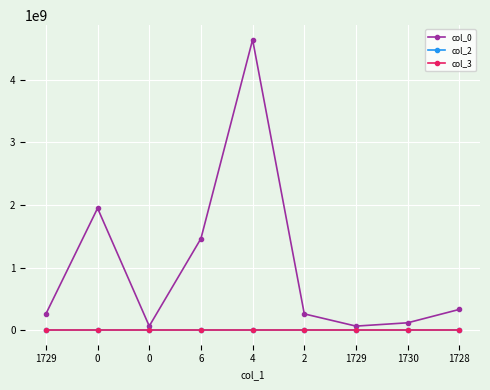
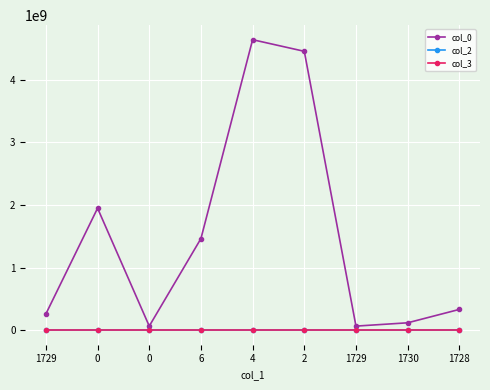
  {
    "col_0": {
      "6": 1500000000,
      "4": 4600000000,
-     "2": 300000000,
+     "2": 4500000000,
      "1730": 100000000,
      "1728": 300000000
    },
    "col_3": {
      "6": 0,
      "4": 0,
      "2": 0,
      "1730": 0,
      "1728": 0
    }
  }
